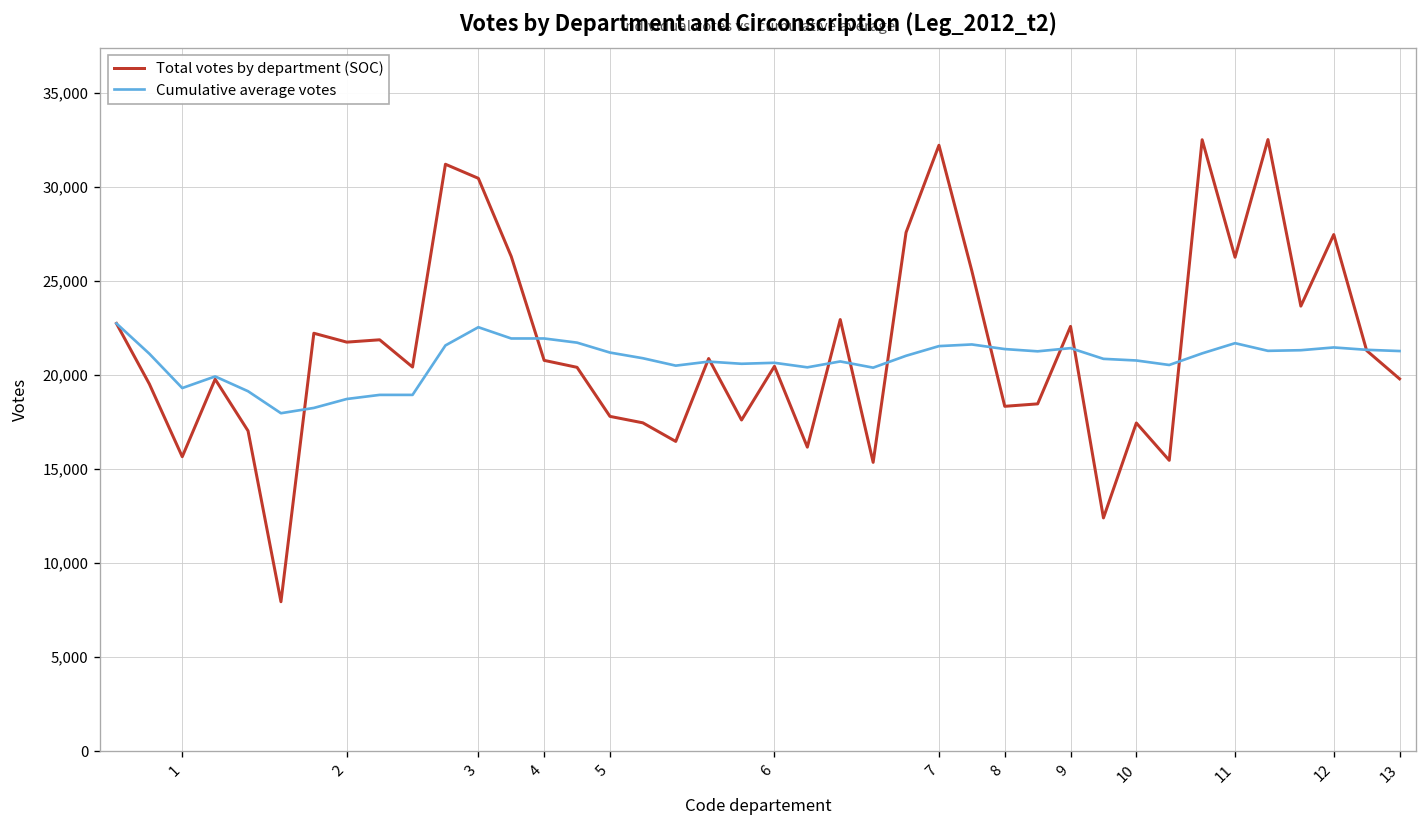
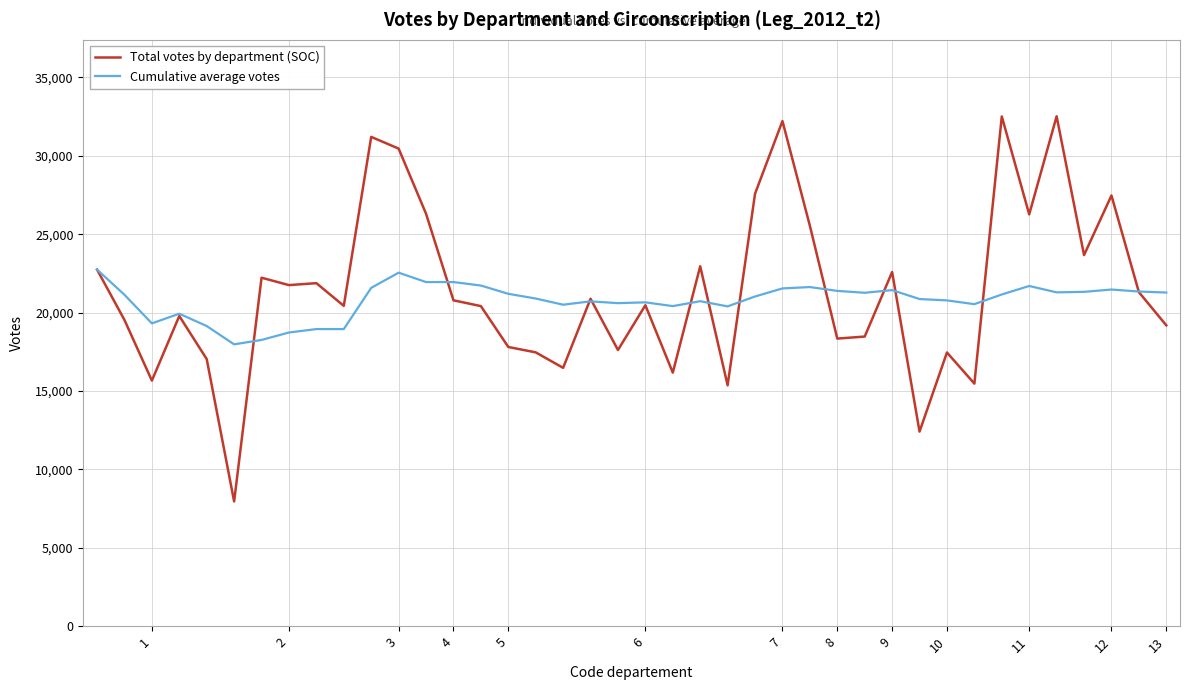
  {
    "Total votes by department (SOC)": {
      "2": "21,800",
      "7": "32,200",
      "11": "26,300",
-     "13": "19,800"
+     "13": "19,200"
    },
    "Cumulative average votes": {
      "2": "18,700",
      "7": "21,500",
      "11": "21,700",
      "13": "21,300"
    }
  }
